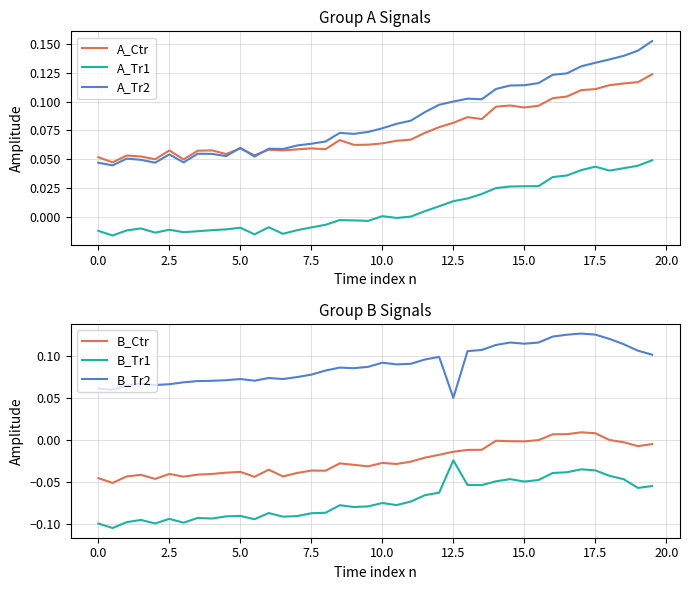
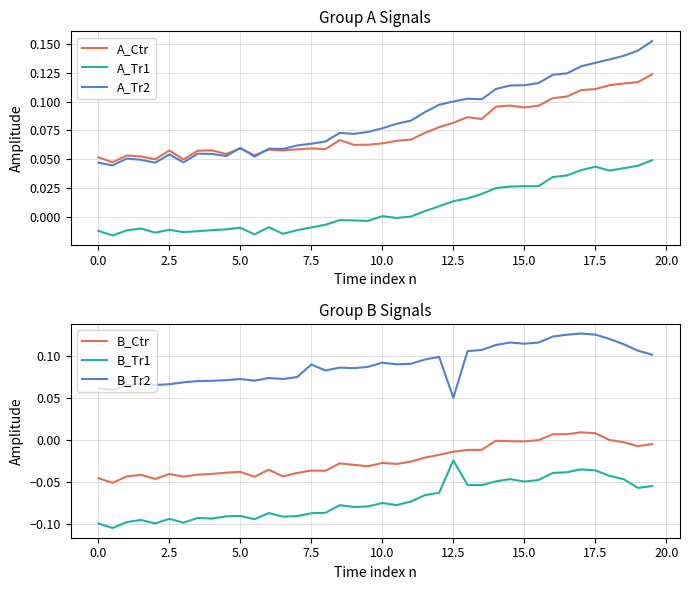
  {
    "Group A Signals": {
      "A_Ctr": {
        "0.0": 0.052,
        "2.5": 0.058,
        "7.5": 0.059,
        "10.0": 0.064,
        "12.5": 0.082,
        "15.0": 0.095,
        "17.5": 0.111
      },
      "A_Tr1": {
        "0.0": -0.012,
        "2.5": -0.011,
        "5.0": -0.009,
        "7.5": -0.009,
        "10.0": 0.001,
        "12.5": 0.014,
        "15.0": 0.027,
        "17.5": 0.044
      },
      "A_Tr2": {
        "0.0": 0.047,
        "2.5": 0.054,
        "7.5": 0.063,
        "10.0": 0.077,
        "12.5": 0.100,
        "15.0": 0.114,
        "17.5": 0.134
      }
    },
    "Group B Signals": {
      "B_Ctr": {
        "0.0": -0.05,
        "2.5": -0.04,
        "5.0": -0.04,
        "7.5": -0.04,
        "10.0": -0.03,
        "12.5": -0.01,
        "15.0": 0.00,
        "17.5": 0.01
      },
      "B_Tr1": {
        "0.0": -0.10,
        "2.5": -0.09,
        "5.0": -0.09,
        "7.5": -0.09,
        "10.0": -0.07,
        "12.5": -0.02,
        "15.0": -0.05,
        "17.5": -0.04
      },
      "B_Tr2": {
        "2.5": 0.07,
        "5.0": 0.07,
-       "7.5": 0.08,
+       "7.5": 0.09,
        "10.0": 0.09,
        "12.5": 0.05,
        "15.0": 0.12,
        "17.5": 0.13
      }
    }
  }
